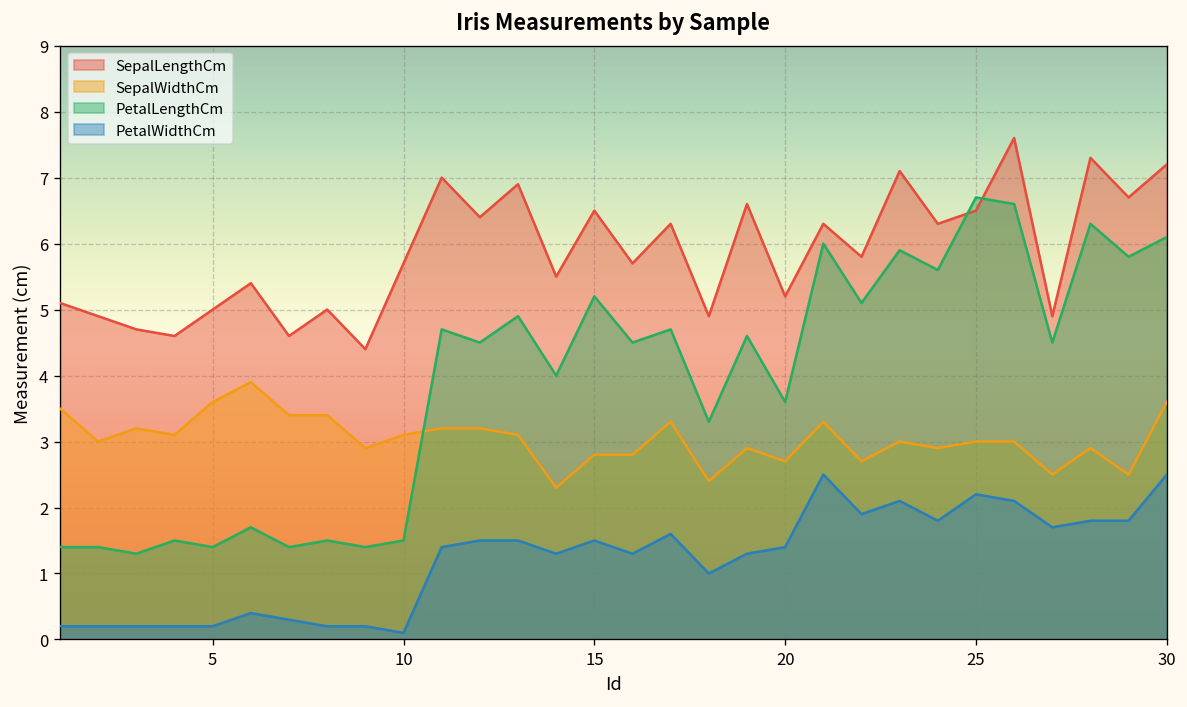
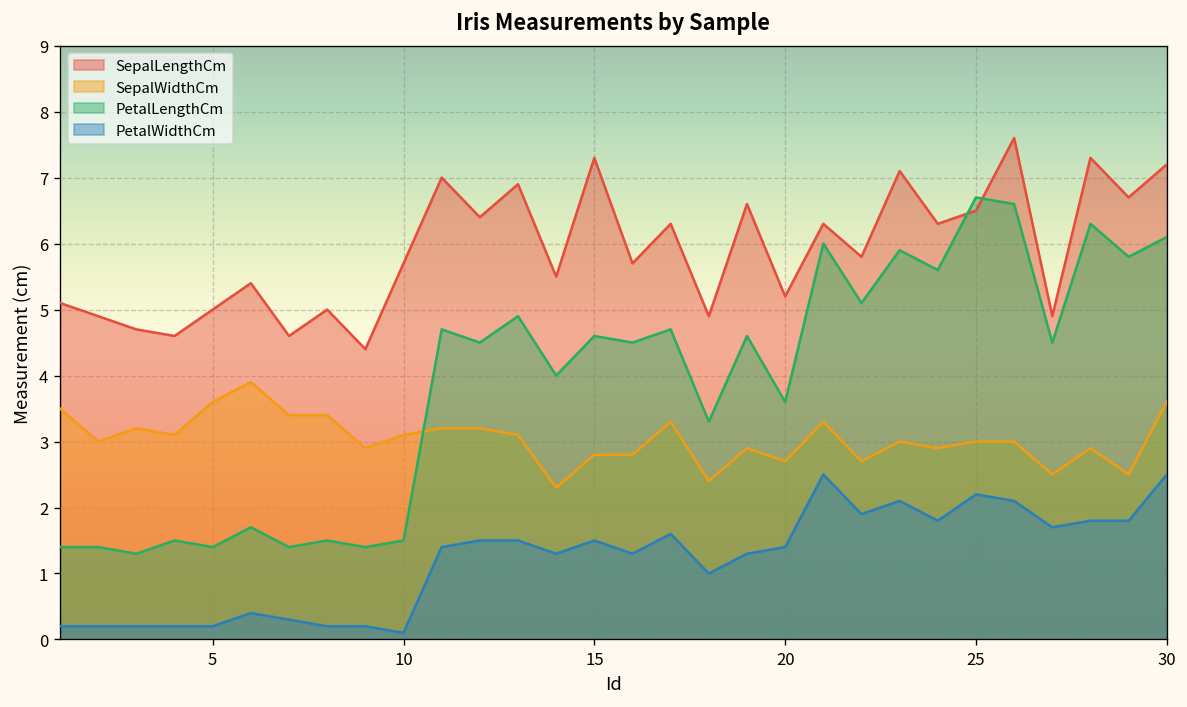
  {
    "SepalLengthCm": {
      "5": 5.0,
      "10": 5.7,
-     "15": 6.5,
+     "15": 7.3,
      "20": 5.2,
      "25": 6.5,
      "30": 7.2
    },
    "SepalWidthCm": {
      "5": 3.6,
      "10": 3.1,
      "15": 2.8,
      "20": 2.7,
      "25": 3.0,
      "30": 3.6
    },
    "PetalLengthCm": {
      "5": 1.4,
      "10": 1.5,
-     "15": 5.2,
+     "15": 4.6,
      "20": 3.6,
      "25": 6.7,
      "30": 6.1
    },
    "PetalWidthCm": {
      "5": 0.2,
      "10": 0.1,
      "15": 1.5,
      "20": 1.4,
      "25": 2.2,
      "30": 2.5
    }
  }
